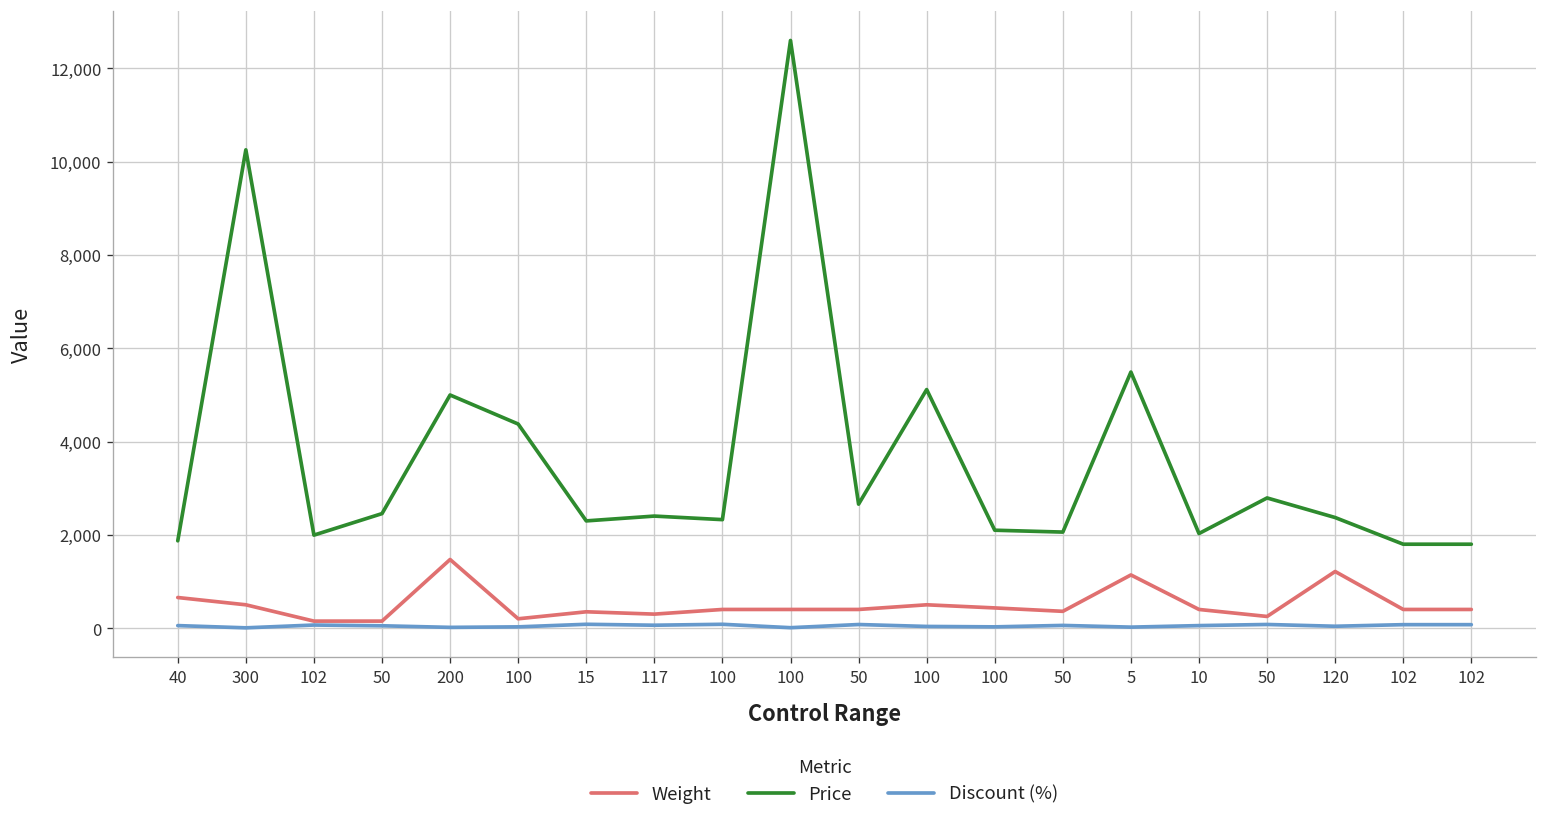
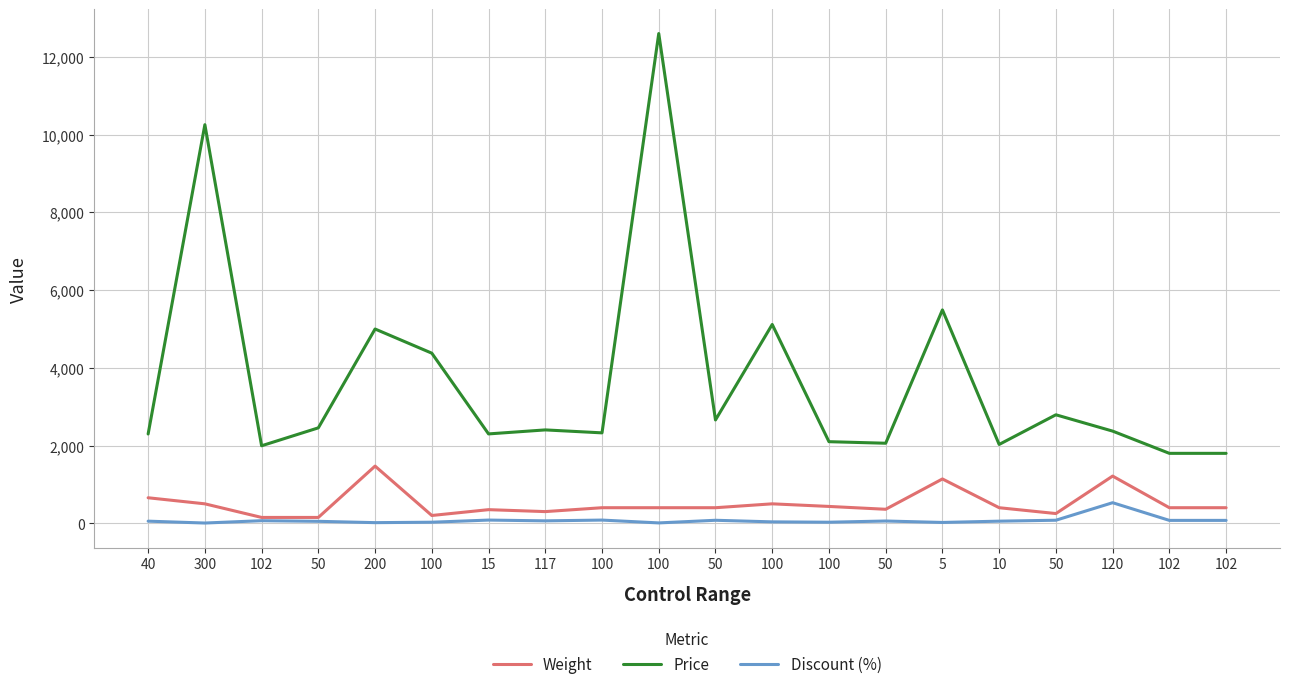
  {
    "Weight": {
      "40": "700",
      "300": "500",
      "200": "1,500",
      "15": "400",
      "117": "300",
      "5": "1,100",
      "10": "400",
      "120": "1,200"
    },
    "Price": {
-     "40": "1,900",
+     "40": "2,300",
      "300": "10,300",
      "200": "5,000",
      "15": "2,300",
      "117": "2,400",
      "5": "5,500",
      "10": "2,000",
      "120": "2,400"
    },
    "Discount (%)": {
      "40": "100",
      "300": "0",
      "200": "0",
      "15": "100",
      "117": "100",
      "5": "0",
      "10": "100",
-     "120": "0"
+     "120": "500"
    }
  }
